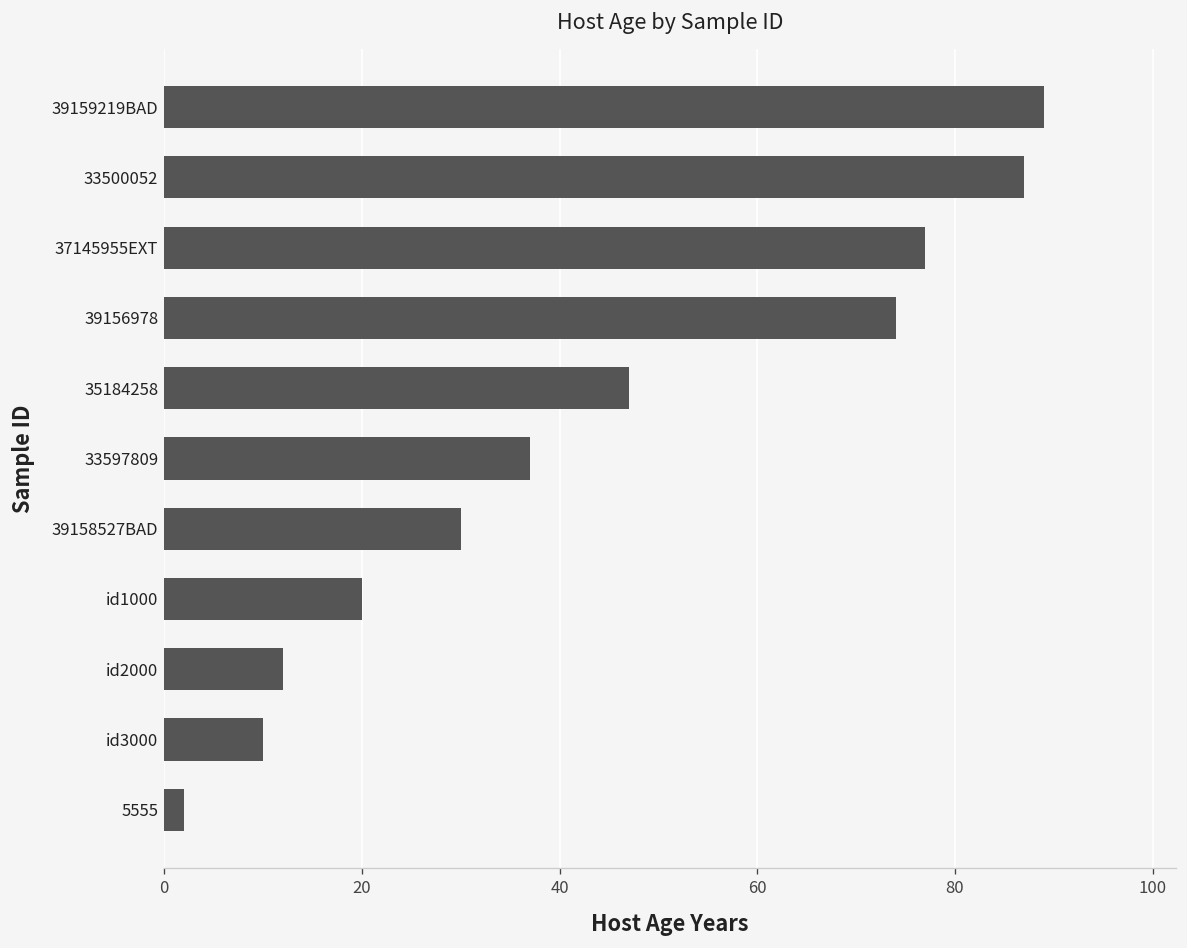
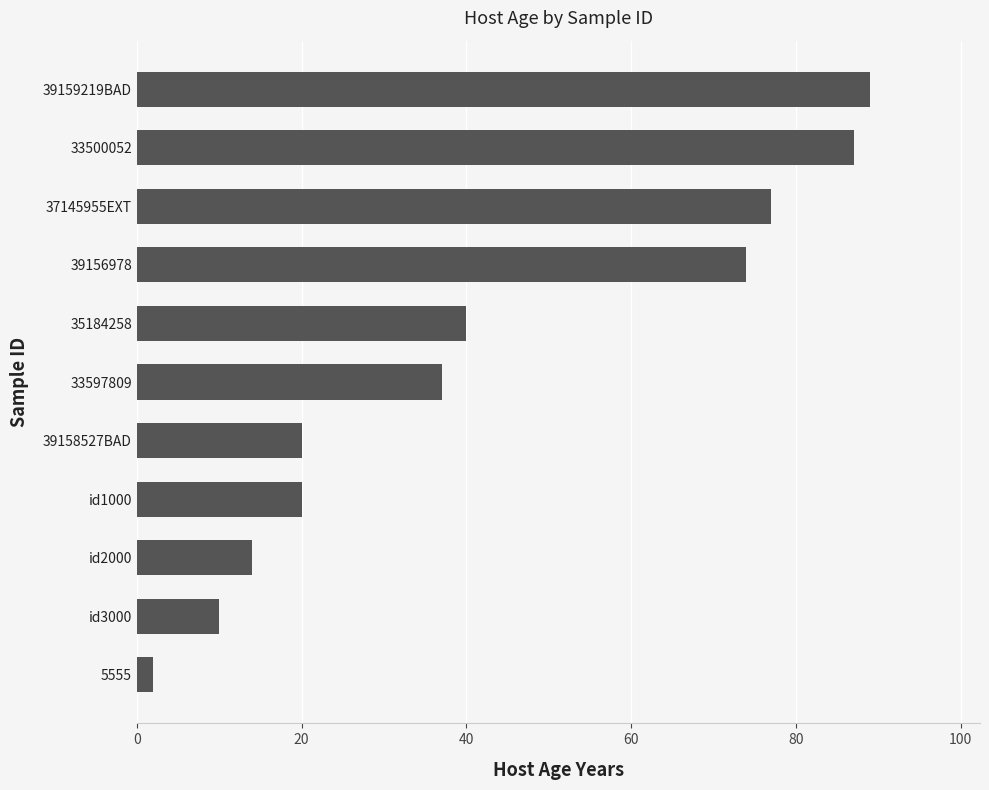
  {
    "39159219BAD": 89,
    "33500052": 87,
    "37145955EXT": 77,
    "39156978": 74,
-   "35184258": 47,
+   "35184258": 40,
    "33597809": 37,
-   "39158527BAD": 30,
+   "39158527BAD": 20,
    "id1000": 20,
-   "id2000": 12,
+   "id2000": 14,
    "id3000": 10,
    "5555": 2
  }
